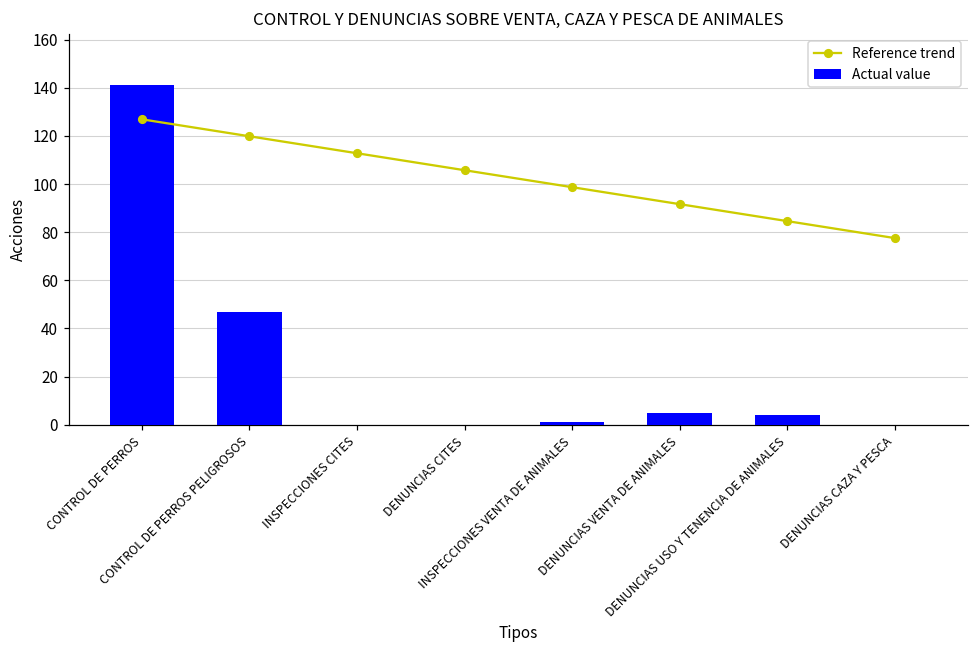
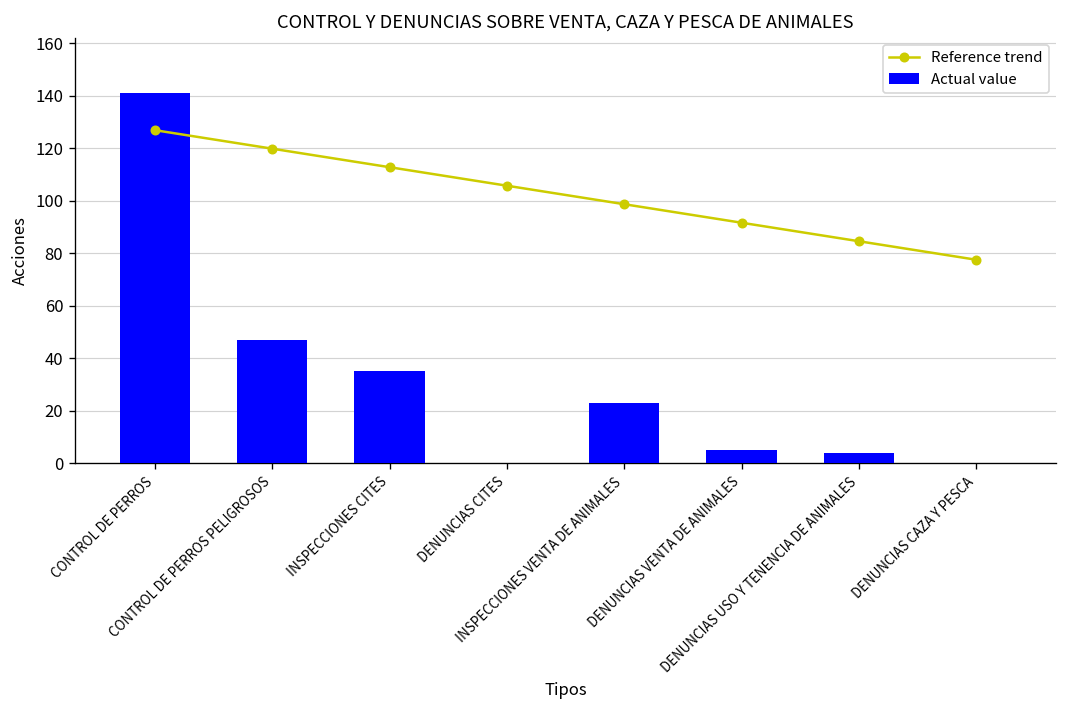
  {
    "Reference trend": {
      "CONTROL DE PERROS": 127,
      "CONTROL DE PERROS PELIGROSOS": 120,
      "INSPECCIONES CITES": 113,
      "DENUNCIAS CITES": 106,
      "INSPECCIONES VENTA DE ANIMALES": 99,
      "DENUNCIAS VENTA DE ANIMALES": 92,
      "DENUNCIAS USO Y TENENCIA DE ANIMALES": 85,
      "DENUNCIAS CAZA Y PESCA": 78
    },
    "Actual value": {
      "CONTROL DE PERROS": 141,
      "CONTROL DE PERROS PELIGROSOS": 47,
-     "INSPECCIONES CITES": 0,
+     "INSPECCIONES CITES": 35,
      "DENUNCIAS CITES": 0,
-     "INSPECCIONES VENTA DE ANIMALES": 1,
+     "INSPECCIONES VENTA DE ANIMALES": 23,
      "DENUNCIAS VENTA DE ANIMALES": 5,
      "DENUNCIAS USO Y TENENCIA DE ANIMALES": 4,
      "DENUNCIAS CAZA Y PESCA": 0
    }
  }
